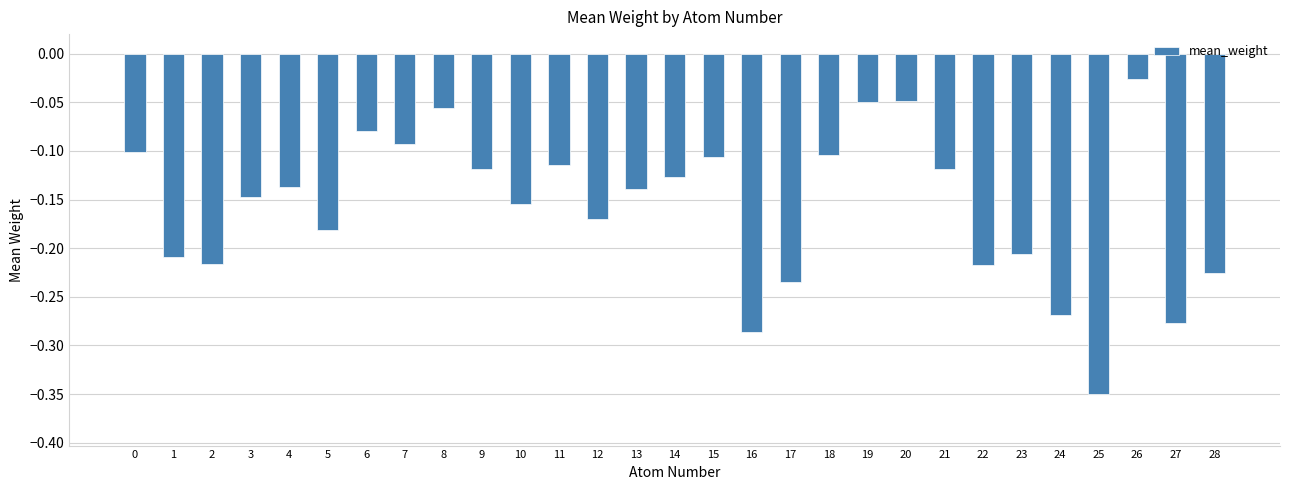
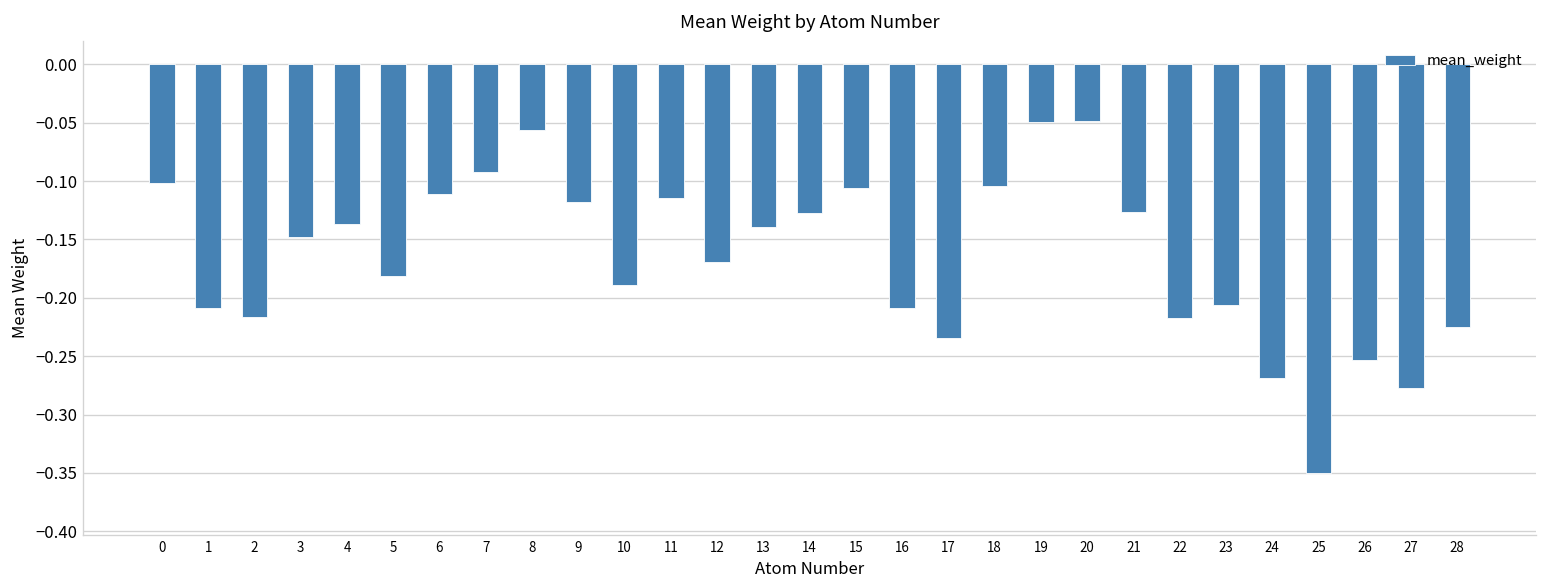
  {
    "0": -0.10,
    "1": -0.21,
    "2": -0.22,
    "3": -0.15,
    "4": -0.14,
    "5": -0.18,
-   "6": -0.08,
+   "6": -0.11,
    "7": -0.09,
    "8": -0.06,
    "9": -0.12,
-   "10": -0.15,
+   "10": -0.19,
    "11": -0.11,
    "12": -0.17,
    "13": -0.14,
    "14": -0.13,
    "15": -0.11,
-   "16": -0.29,
+   "16": -0.21,
    "17": -0.23,
    "18": -0.10,
    "19": -0.05,
    "20": -0.05,
-   "21": -0.12,
+   "21": -0.13,
    "22": -0.22,
    "23": -0.21,
    "24": -0.27,
    "25": -0.35,
-   "26": -0.03,
+   "26": -0.25,
    "27": -0.28,
    "28": -0.23
  }
